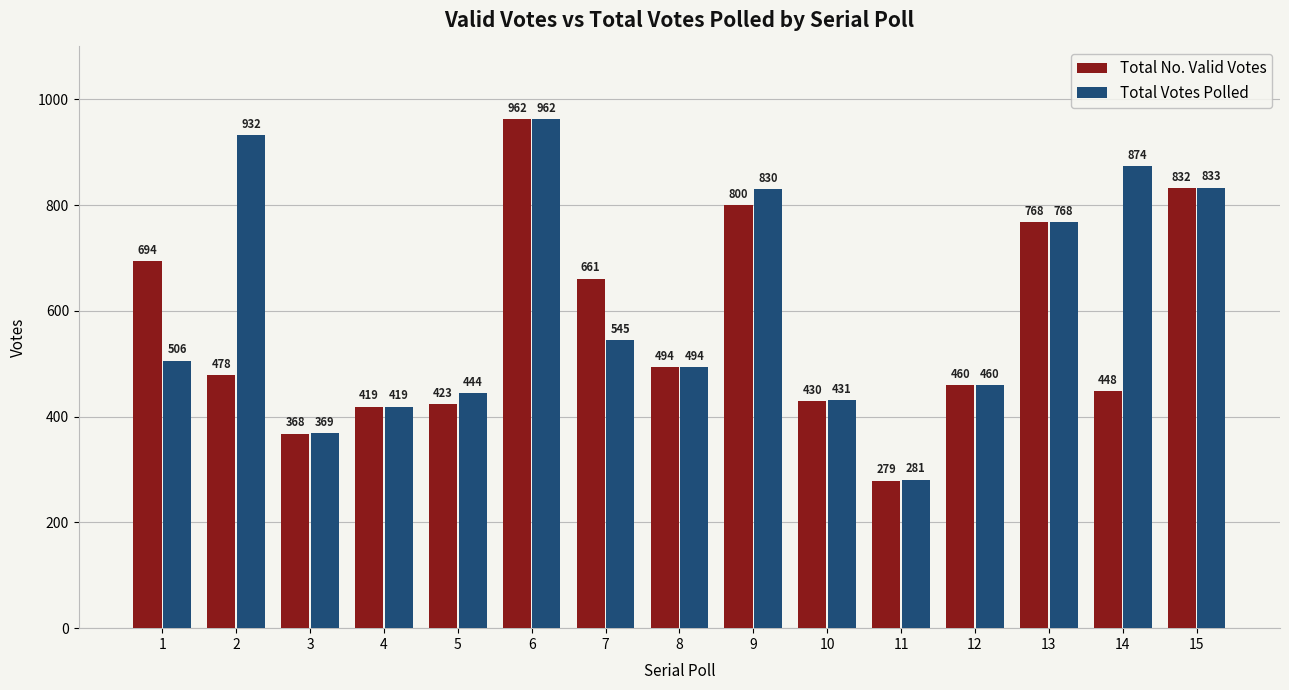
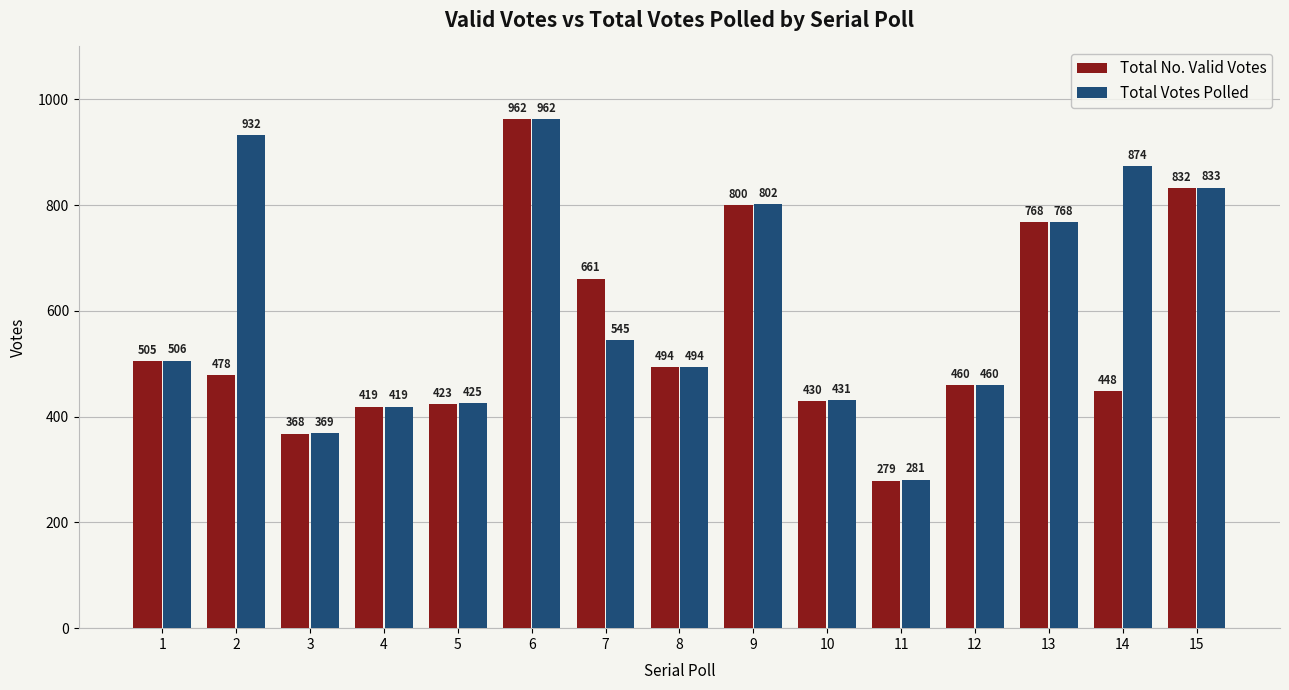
  {
    "Total No. Valid Votes": {
-     "1": 694,
+     "1": 505,
      "2": 478,
      "3": 368,
      "4": 419,
      "5": 423,
      "6": 962,
      "7": 661,
      "8": 494,
      "9": 800,
      "10": 430,
      "11": 279,
      "12": 460,
      "13": 768,
      "14": 448,
      "15": 832
    },
    "Total Votes Polled": {
      "1": 506,
      "2": 932,
      "3": 369,
      "4": 419,
-     "5": 444,
+     "5": 425,
      "6": 962,
      "7": 545,
      "8": 494,
-     "9": 830,
+     "9": 802,
      "10": 431,
      "11": 281,
      "12": 460,
      "13": 768,
      "14": 874,
      "15": 833
    }
  }
